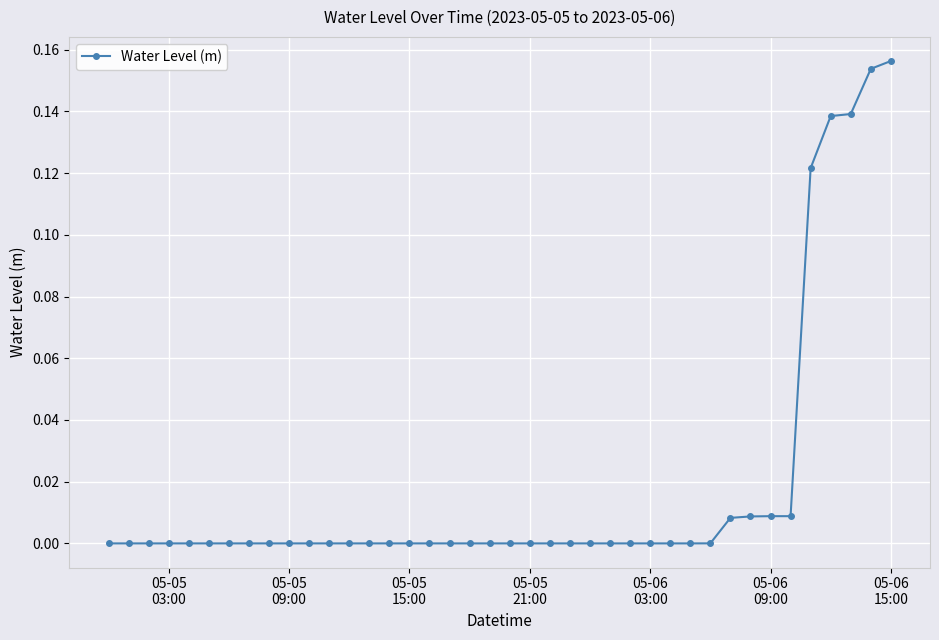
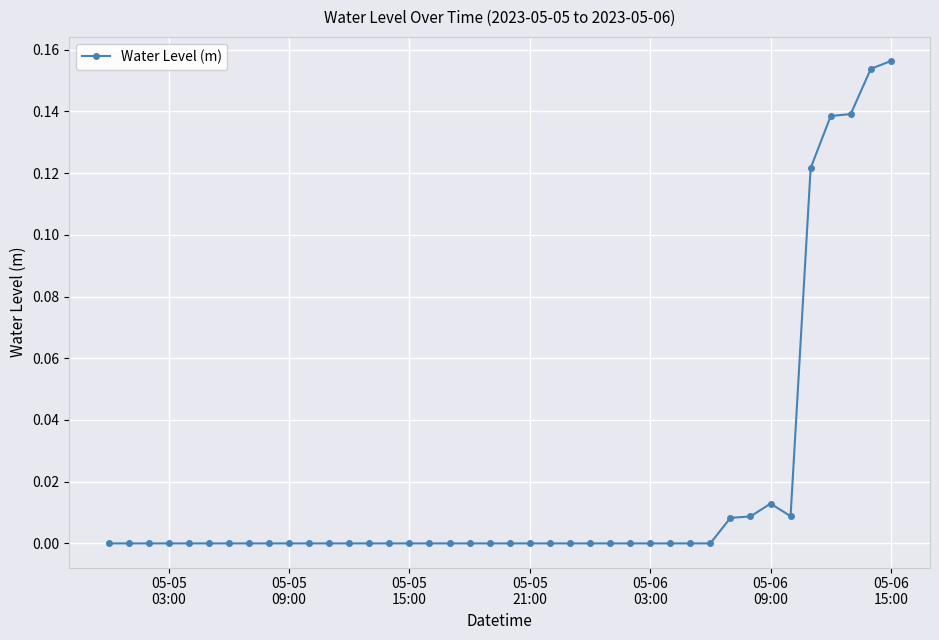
  {
    "05-05 03:00": 0.000,
    "05-05 09:00": 0.000,
    "05-05 15:00": 0.000,
    "05-05 21:00": 0.000,
    "05-06 03:00": 0.000,
-   "05-06 09:00": 0.009,
+   "05-06 09:00": 0.013,
    "05-06 15:00": 0.156
  }
